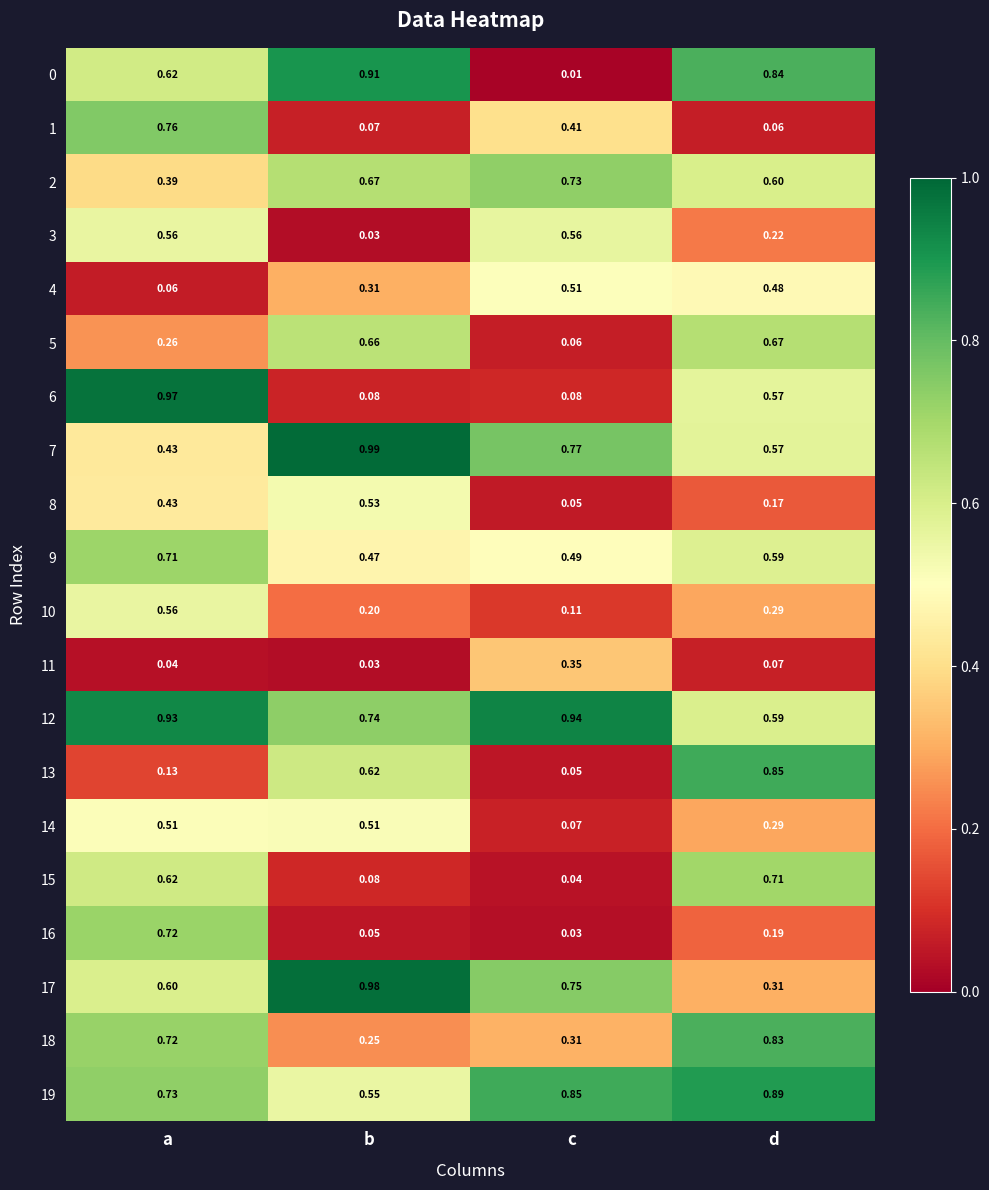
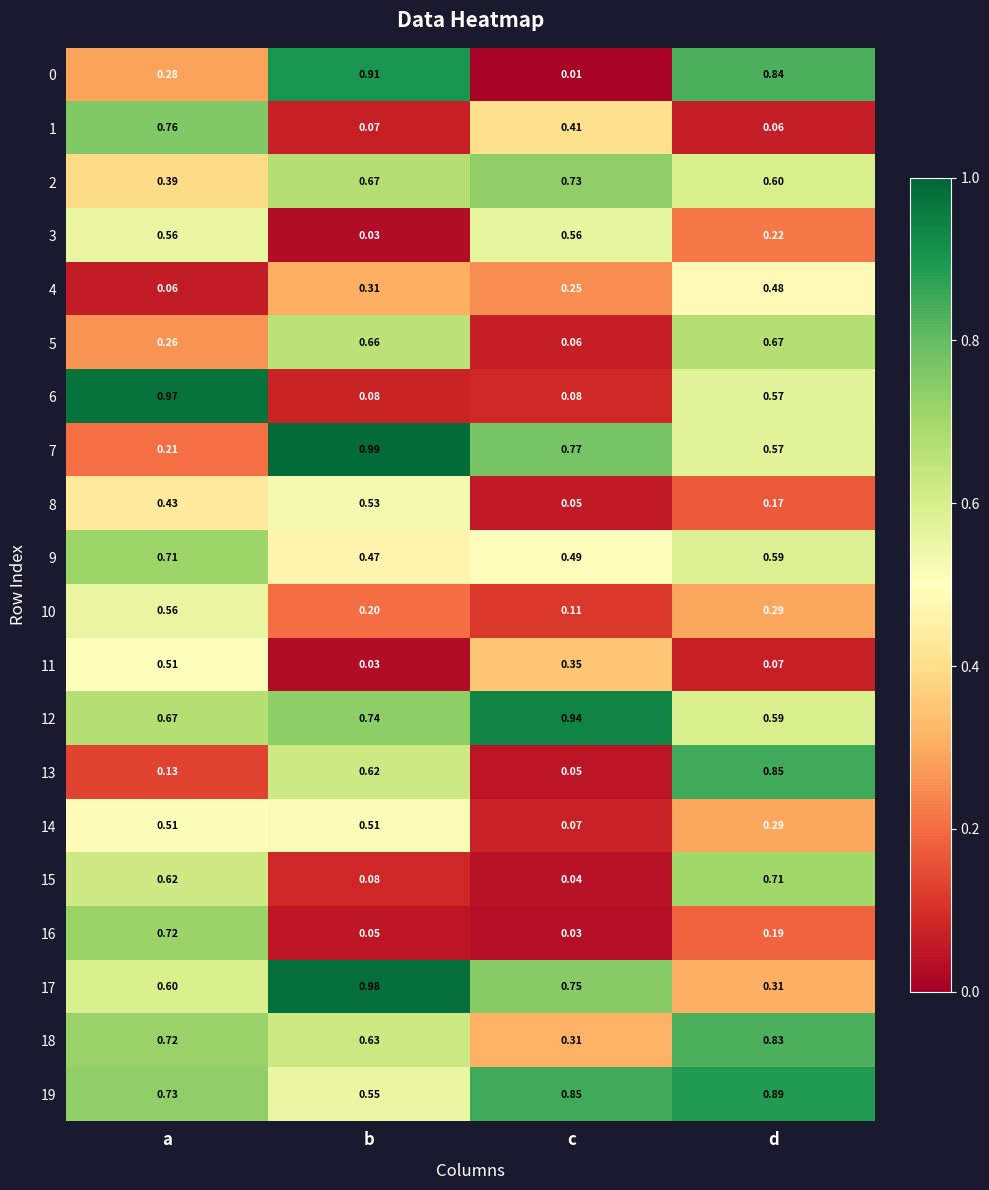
  {
    "0": {
-     "a": 0.62,
+     "a": 0.28,
      "b": 0.91,
      "c": 0.01,
      "d": 0.84
    },
    "1": {
      "a": 0.76,
      "b": 0.07,
      "c": 0.41,
      "d": 0.06
    },
    "2": {
      "a": 0.39,
      "b": 0.67,
      "c": 0.73,
      "d": 0.60
    },
    "3": {
      "a": 0.56,
      "b": 0.03,
      "c": 0.56,
      "d": 0.22
    },
    "4": {
      "a": 0.06,
      "b": 0.31,
-     "c": 0.51,
+     "c": 0.25,
      "d": 0.48
    },
    "5": {
      "a": 0.26,
      "b": 0.66,
      "c": 0.06,
      "d": 0.67
    },
    "6": {
      "a": 0.97,
      "b": 0.08,
      "c": 0.08,
      "d": 0.57
    },
    "7": {
-     "a": 0.43,
+     "a": 0.21,
      "b": 0.99,
      "c": 0.77,
      "d": 0.57
    },
    "8": {
      "a": 0.43,
      "b": 0.53,
      "c": 0.05,
      "d": 0.17
    },
    "9": {
      "a": 0.71,
      "b": 0.47,
      "c": 0.49,
      "d": 0.59
    },
    "10": {
      "a": 0.56,
      "b": 0.20,
      "c": 0.11,
      "d": 0.29
    },
    "11": {
-     "a": 0.04,
+     "a": 0.51,
      "b": 0.03,
      "c": 0.35,
      "d": 0.07
    },
    "12": {
-     "a": 0.93,
+     "a": 0.67,
      "b": 0.74,
      "c": 0.94,
      "d": 0.59
    },
    "13": {
      "a": 0.13,
      "b": 0.62,
      "c": 0.05,
      "d": 0.85
    },
    "14": {
      "a": 0.51,
      "b": 0.51,
      "c": 0.07,
      "d": 0.29
    },
    "15": {
      "a": 0.62,
      "b": 0.08,
      "c": 0.04,
      "d": 0.71
    },
    "16": {
      "a": 0.72,
      "b": 0.05,
      "c": 0.03,
      "d": 0.19
    },
    "17": {
      "a": 0.60,
      "b": 0.98,
      "c": 0.75,
      "d": 0.31
    },
    "18": {
      "a": 0.72,
-     "b": 0.25,
+     "b": 0.63,
      "c": 0.31,
      "d": 0.83
    },
    "19": {
      "a": 0.73,
      "b": 0.55,
      "c": 0.85,
      "d": 0.89
    }
  }
